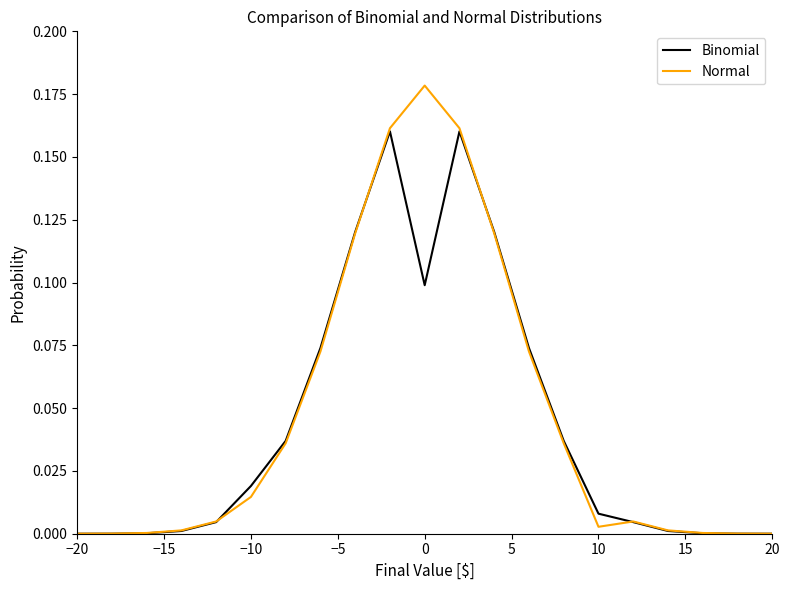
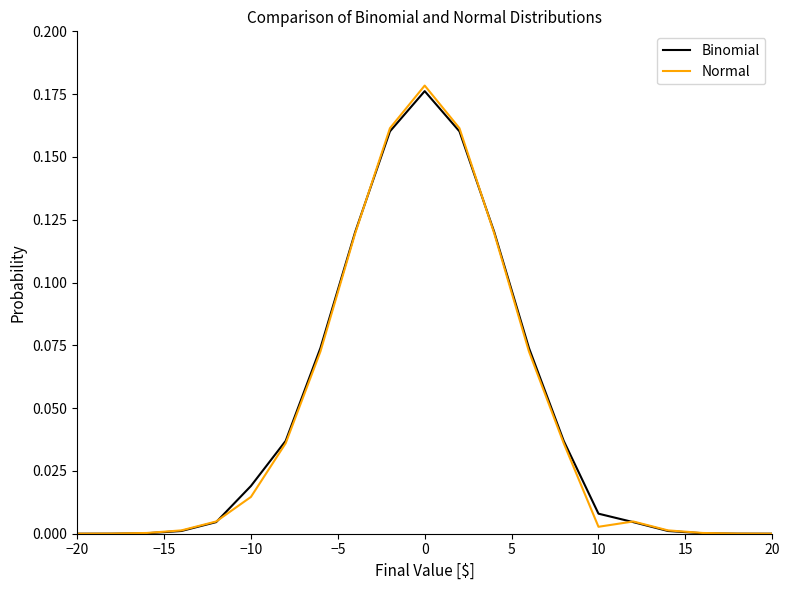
  {
    "Binomial": {
      "−10": 0.019,
-     "0": 0.099,
+     "0": 0.176,
      "10": 0.008
    },
    "Normal": {
      "−10": 0.015,
      "0": 0.178,
      "10": 0.003
    }
  }
